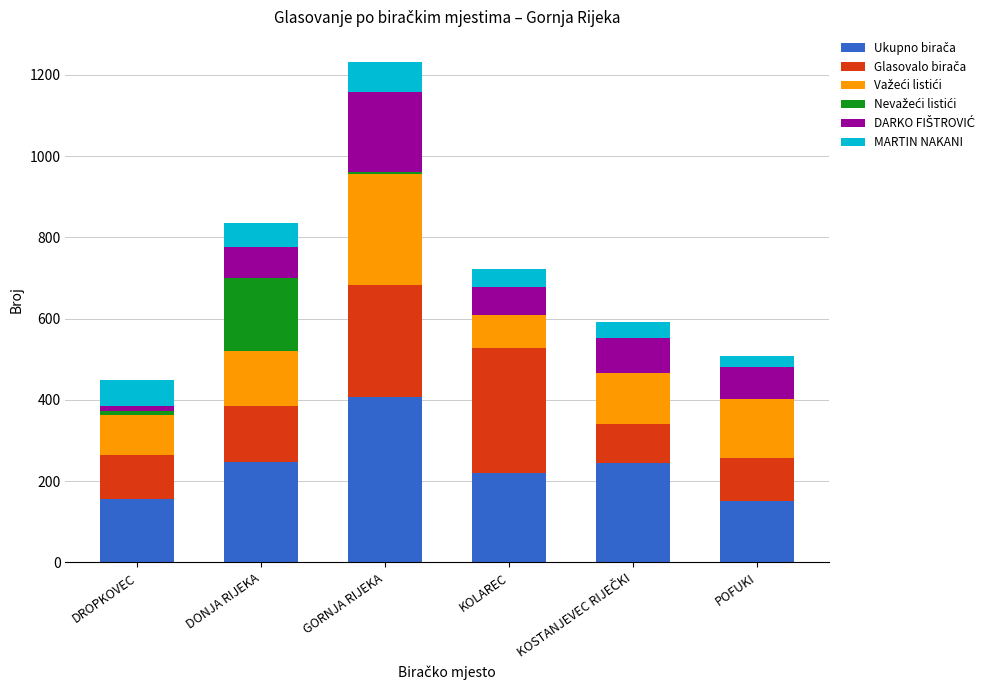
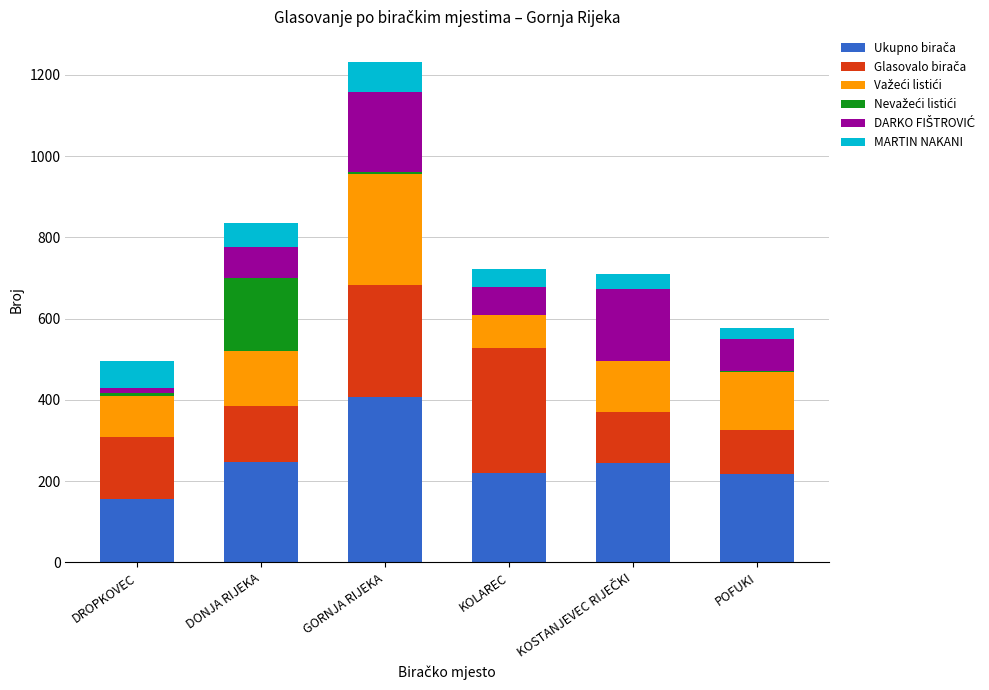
  {
    "Ukupno birača": {
      "DROPKOVEC": 160,
      "DONJA RIJEKA": 250,
      "GORNJA RIJEKA": 410,
      "KOLAREC": 220,
      "KOSTANJEVEC RIJEČKI": 250,
-     "POFUKI": 150
+     "POFUKI": 220
    },
    "Glasovalo birača": {
-     "DROPKOVEC": 110,
+     "DROPKOVEC": 150,
      "DONJA RIJEKA": 140,
      "GORNJA RIJEKA": 280,
      "KOLAREC": 310,
-     "KOSTANJEVEC RIJEČKI": 100,
+     "KOSTANJEVEC RIJEČKI": 130,
      "POFUKI": 110
    },
    "Važeći listići": {
      "DROPKOVEC": 100,
      "DONJA RIJEKA": 140,
      "GORNJA RIJEKA": 270,
      "KOLAREC": 80,
      "KOSTANJEVEC RIJEČKI": 130,
      "POFUKI": 140
    },
    "Nevažeći listići": {
      "DROPKOVEC": 10,
      "DONJA RIJEKA": 180,
      "KOSTANJEVEC RIJEČKI": 0
    },
    "DARKO FIŠTROVIĆ": {
      "DROPKOVEC": 10,
      "DONJA RIJEKA": 80,
      "GORNJA RIJEKA": 200,
      "KOLAREC": 70,
-     "KOSTANJEVEC RIJEČKI": 90,
+     "KOSTANJEVEC RIJEČKI": 180,
      "POFUKI": 80
    },
    "MARTIN NAKANI": {
      "DROPKOVEC": 70,
      "DONJA RIJEKA": 60,
      "GORNJA RIJEKA": 70,
      "KOLAREC": 50,
      "KOSTANJEVEC RIJEČKI": 40,
      "POFUKI": 30
    }
  }
